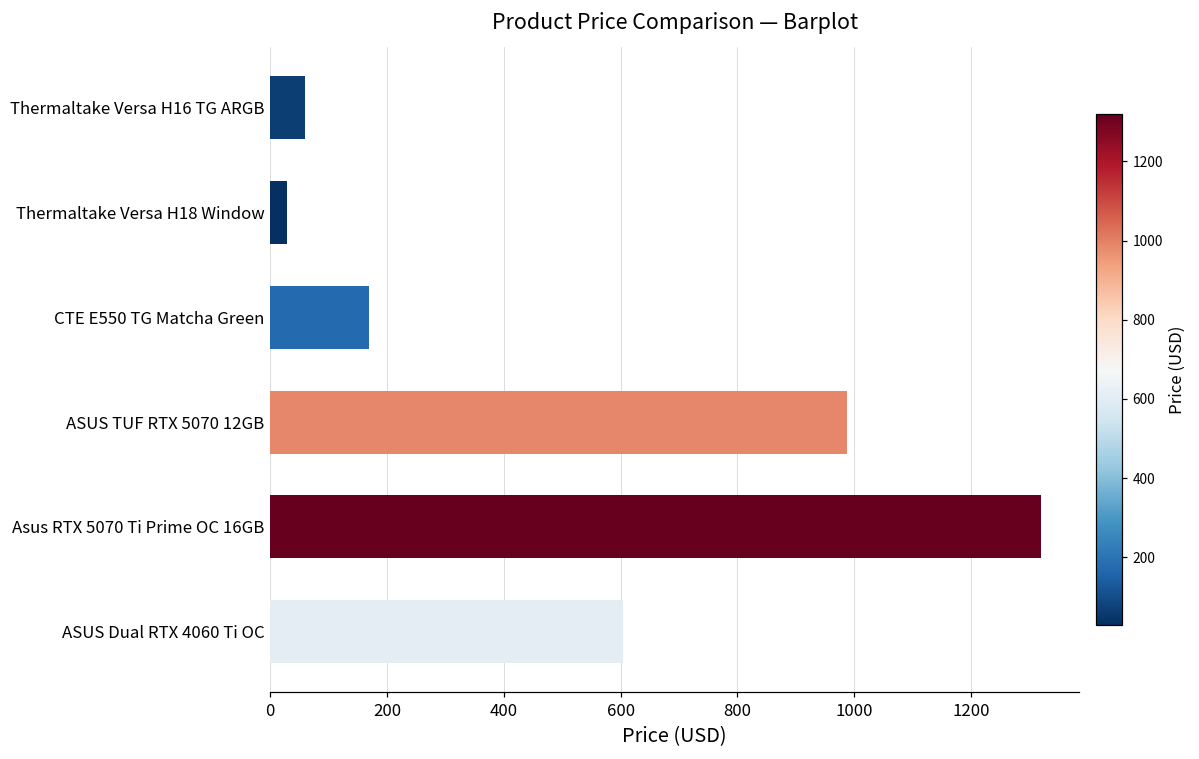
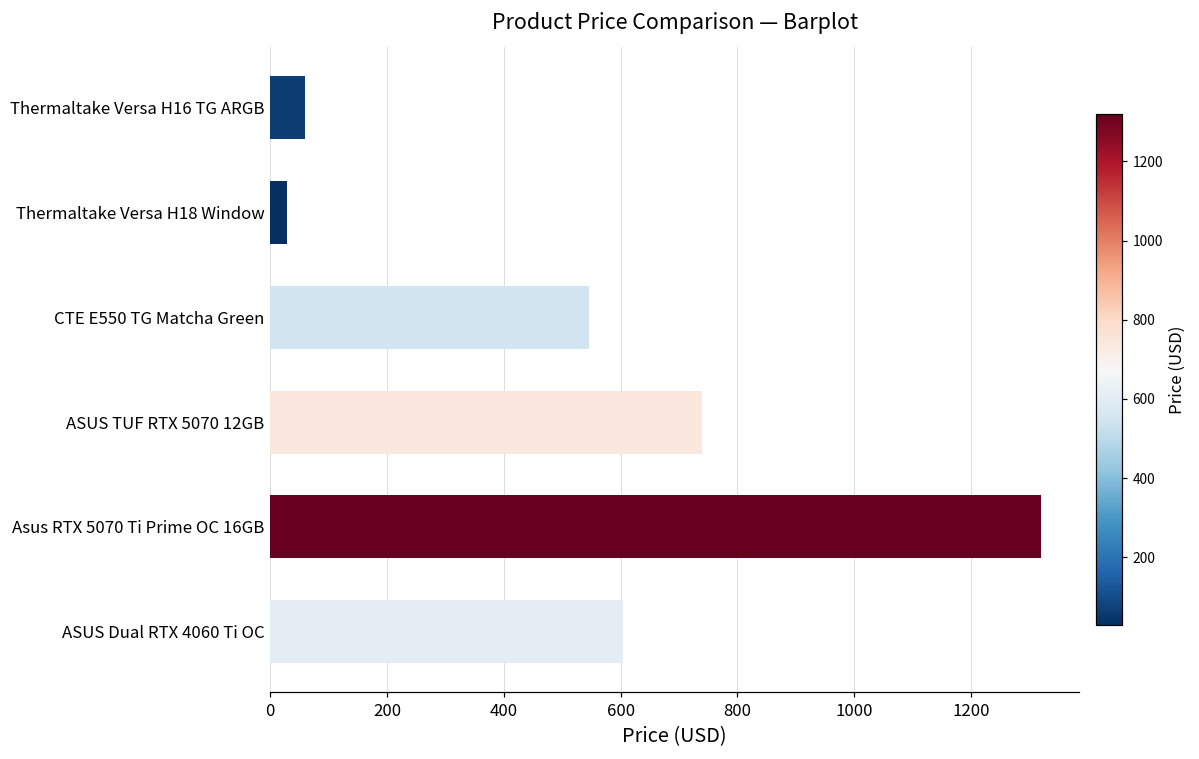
  {
    "Thermaltake Versa H16 TG ARGB": 60,
    "Thermaltake Versa H18 Window": 30,
-   "CTE E550 TG Matcha Green": 170,
-   "ASUS TUF RTX 5070 12GB": 990,
+   "CTE E550 TG Matcha Green": 550,
+   "ASUS TUF RTX 5070 12GB": 740,
    "Asus RTX 5070 Ti Prime OC 16GB": 1320,
    "ASUS Dual RTX 4060 Ti OC": 600
  }
